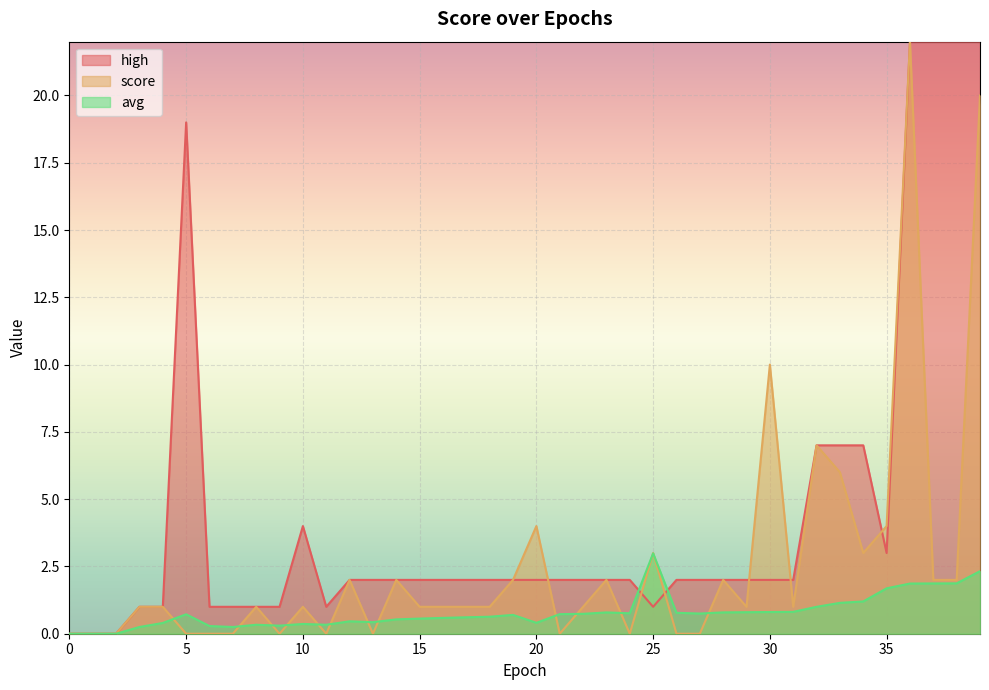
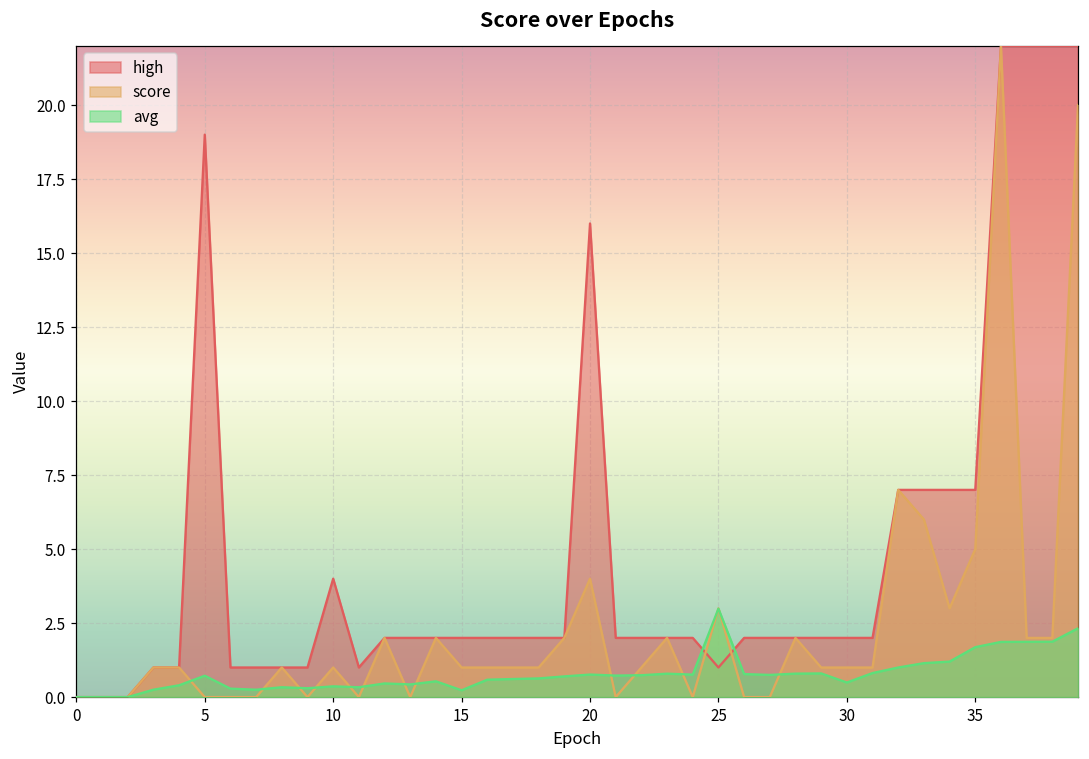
  {
    "high": {
      "5": 19,
      "10": 4,
      "15": 2,
-     "20": 2,
+     "20": 16,
      "25": 1,
      "30": 2,
-     "35": 3
+     "35": 7
    },
    "score": {
      "5": 0,
      "10": 1,
      "15": 1,
      "20": 4,
-     "30": 10,
-     "35": 4
+     "30": 1,
+     "35": 5
    },
    "avg": {
      "5": 0.7,
      "10": 0.4,
-     "15": 0.6,
-     "20": 0.4,
-     "30": 0.8,
+     "15": 0.2,
+     "20": 0.8,
+     "30": 0.5,
      "35": 1.7
    }
  }
